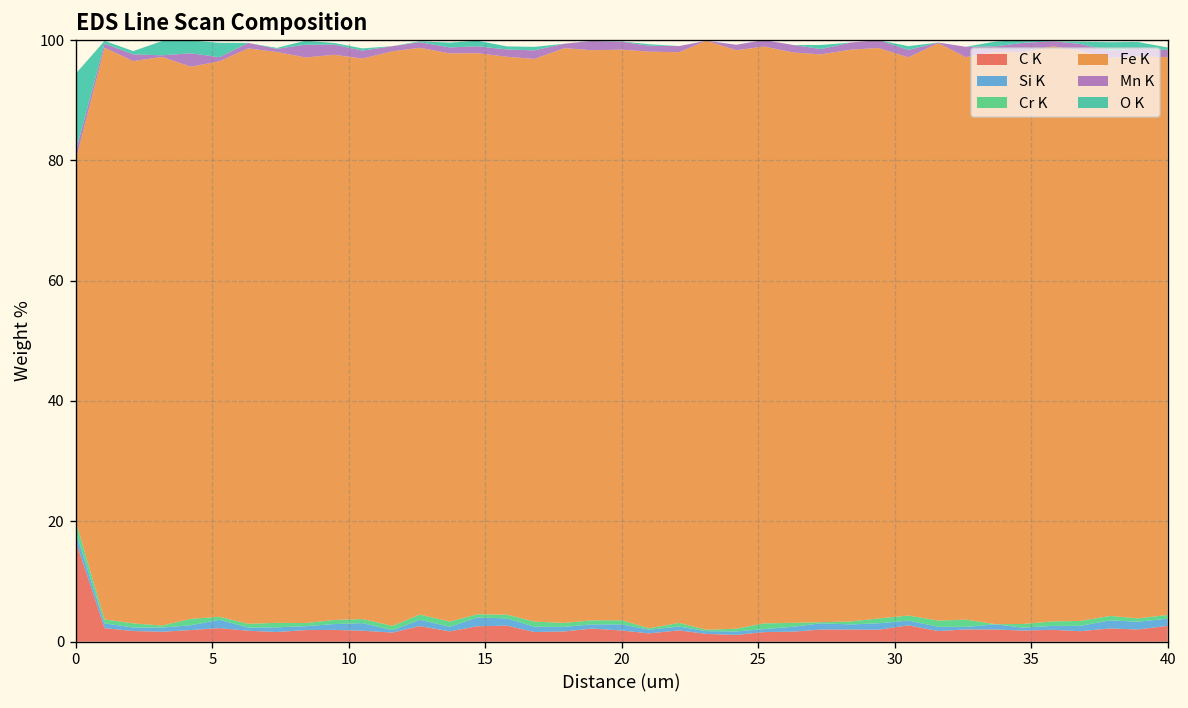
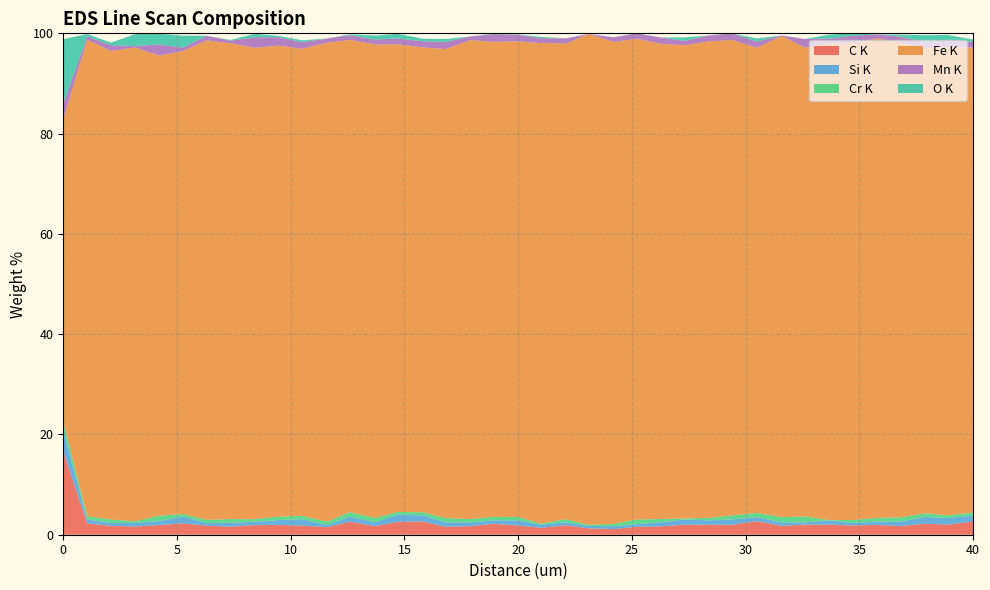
  {
    "Si K": {
-     "0": 1,
+     "0": 4,
      "20": 1,
      "40": 1
    },
    "Mn K": {
-     "0": 1
+     "0": 3
    }
  }
